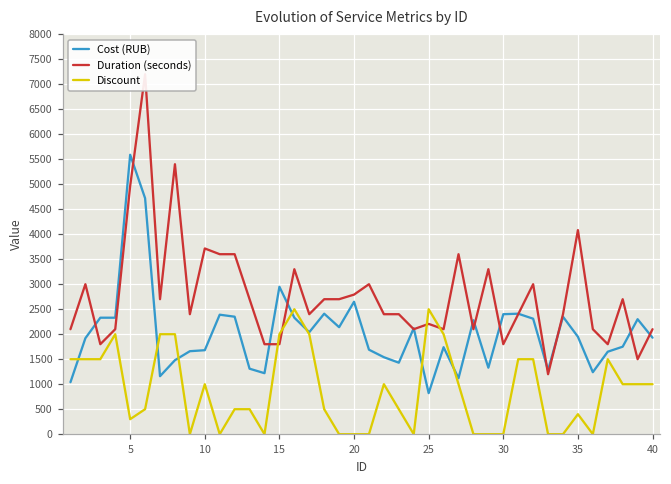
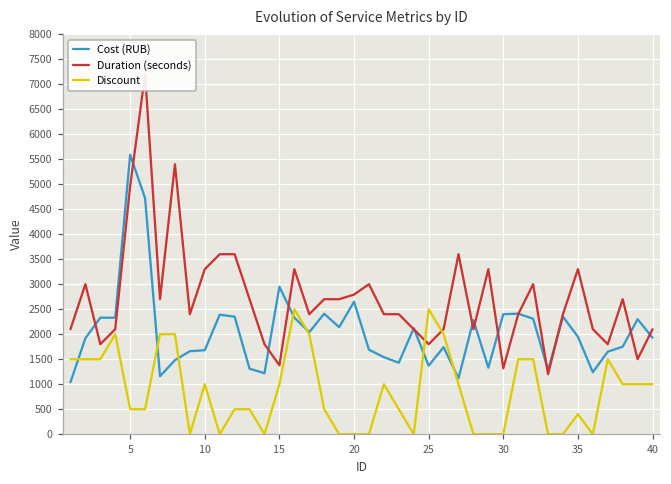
  {
    "Cost (RUB)": {
      "5": 5600,
      "10": 1700,
      "15": 2900,
      "20": 2600,
-     "25": 800,
+     "25": 1400,
      "30": 2400,
      "35": 1900,
      "40": 1900
    },
    "Duration (seconds)": {
      "5": 5000,
-     "10": 3700,
-     "15": 1800,
+     "10": 3300,
+     "15": 1400,
      "20": 2800,
-     "25": 2200,
-     "30": 1800,
-     "35": 4100,
+     "25": 1800,
+     "30": 1300,
+     "35": 3300,
      "40": 2100
    },
    "Discount": {
-     "5": 300,
+     "5": 500,
      "10": 1000,
-     "15": 2000,
+     "15": 1000,
      "20": 0,
      "25": 2500,
      "30": 0,
      "35": 400,
      "40": 1000
    }
  }
